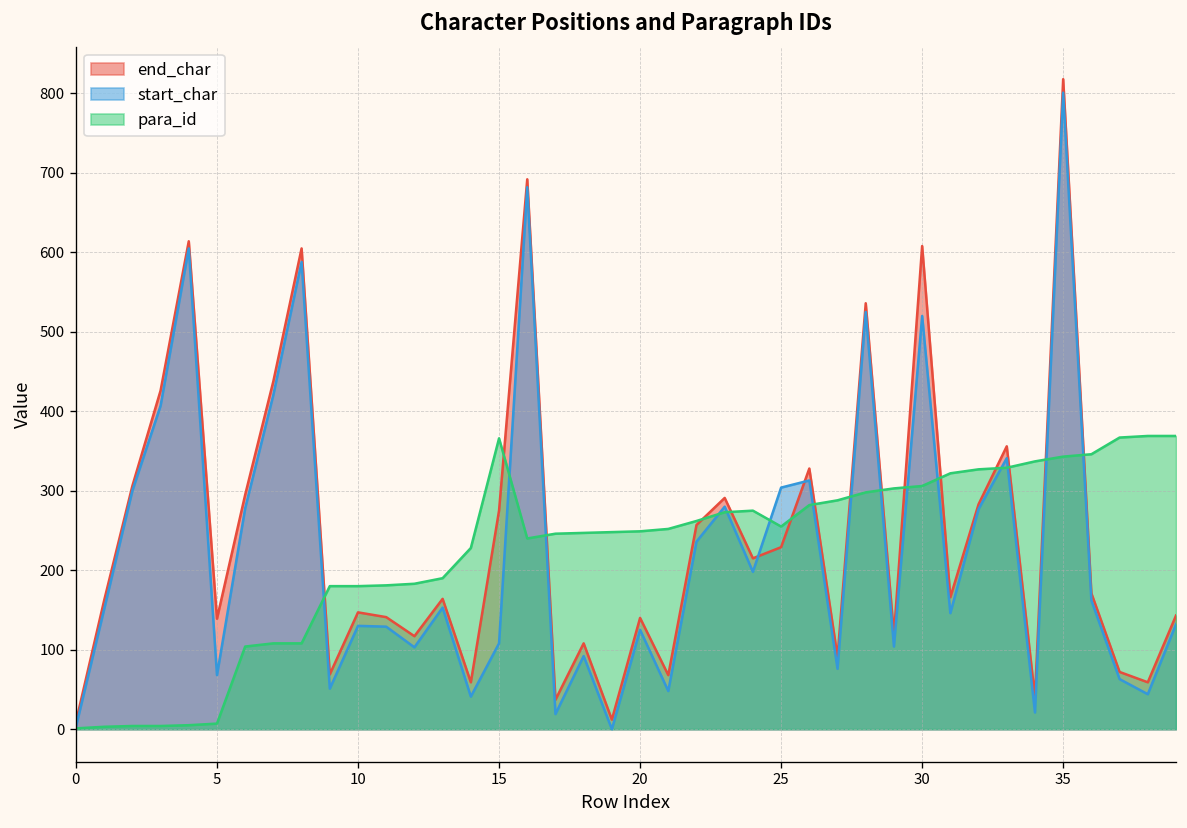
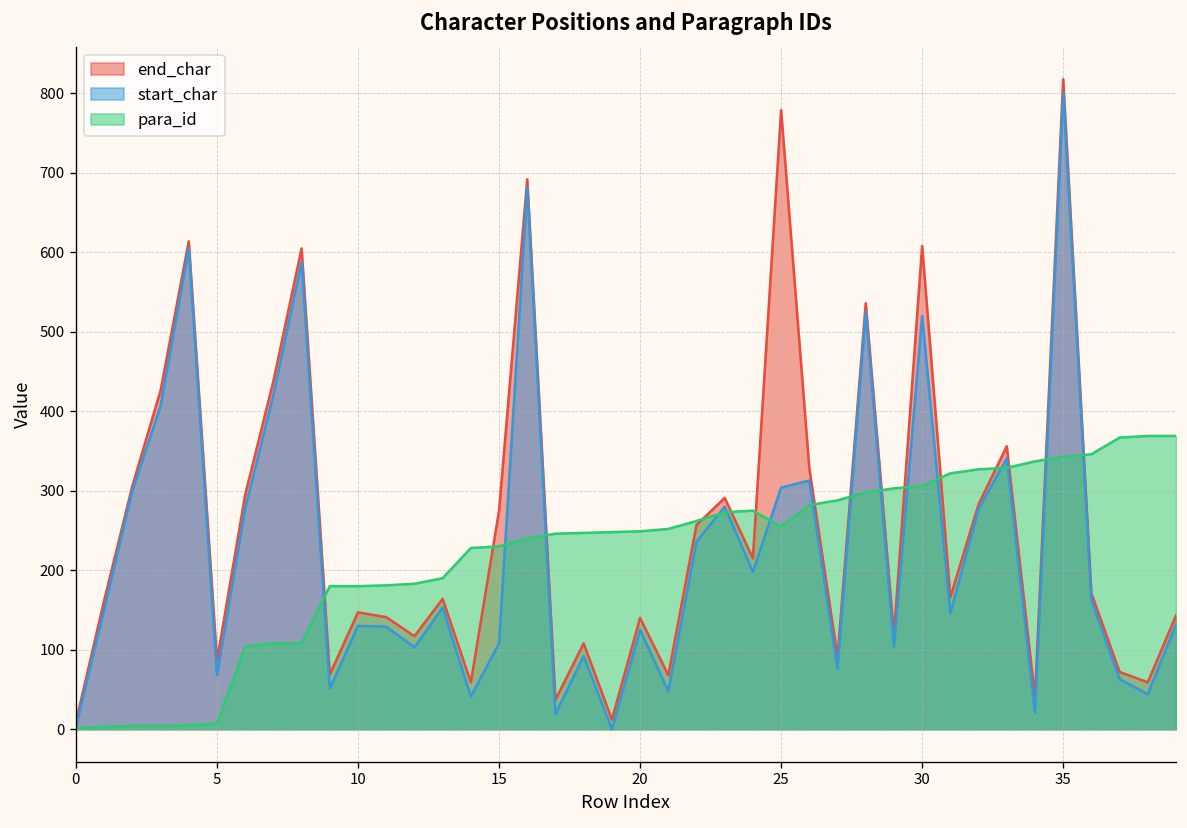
  {
    "end_char": {
      "0": 10,
-     "5": 140,
+     "5": 90,
      "10": 150,
      "15": 280,
      "20": 140,
-     "25": 230,
+     "25": 780,
      "30": 610,
      "35": 820
    },
    "start_char": {
      "5": 70,
      "10": 130,
      "15": 110,
      "20": 130,
      "25": 300,
      "30": 520,
      "35": 800
    },
    "para_id": {
      "5": 10,
      "10": 180,
-     "15": 370,
+     "15": 230,
      "20": 250,
      "25": 260,
      "30": 310,
      "35": 340
    }
  }
